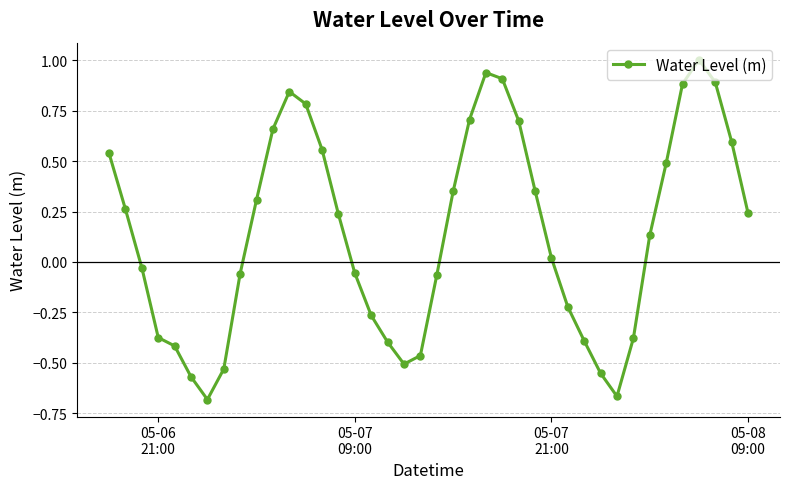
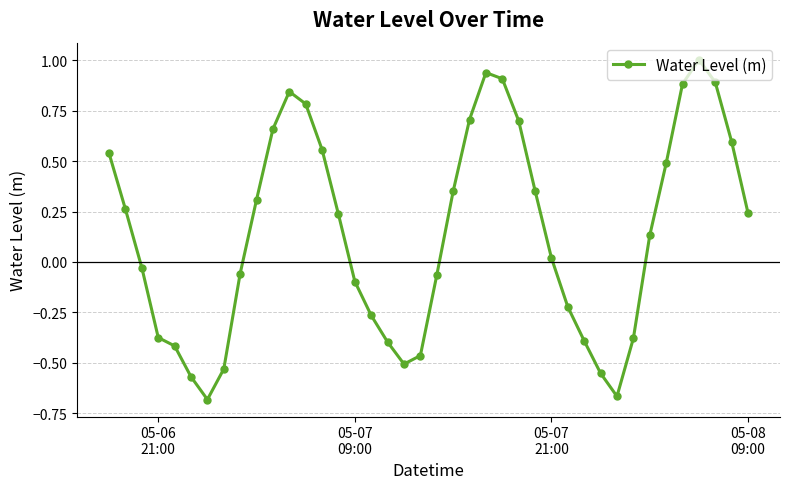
  {
    "05-06 21:00": -0.37,
-   "05-07 09:00": -0.06,
+   "05-07 09:00": -0.10,
    "05-07 21:00": 0.02,
    "05-08 09:00": 0.24
  }
